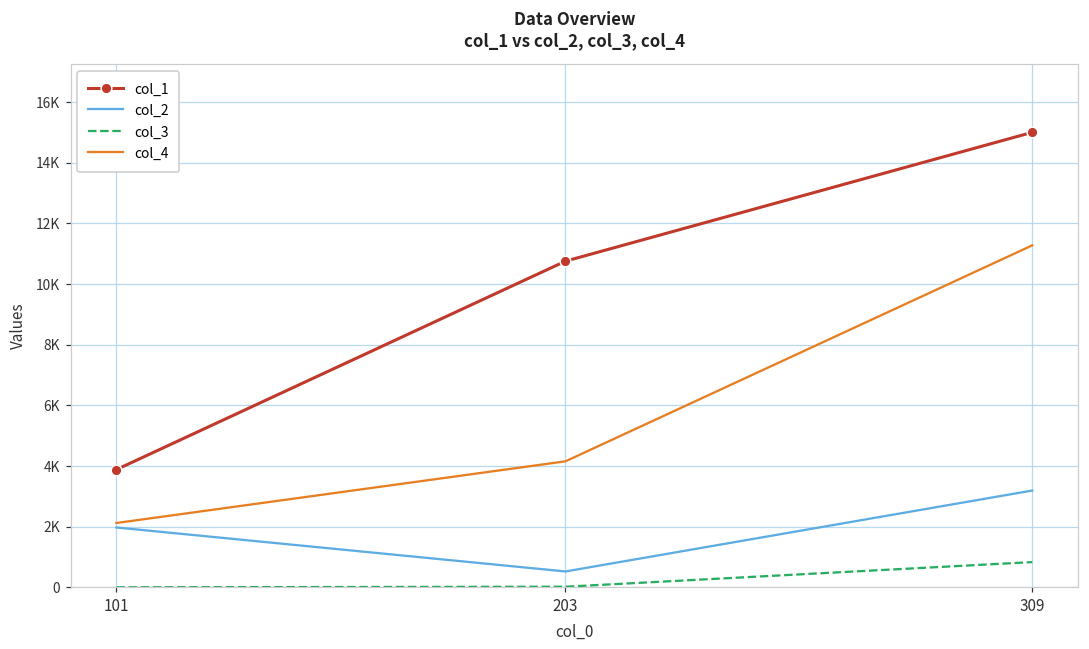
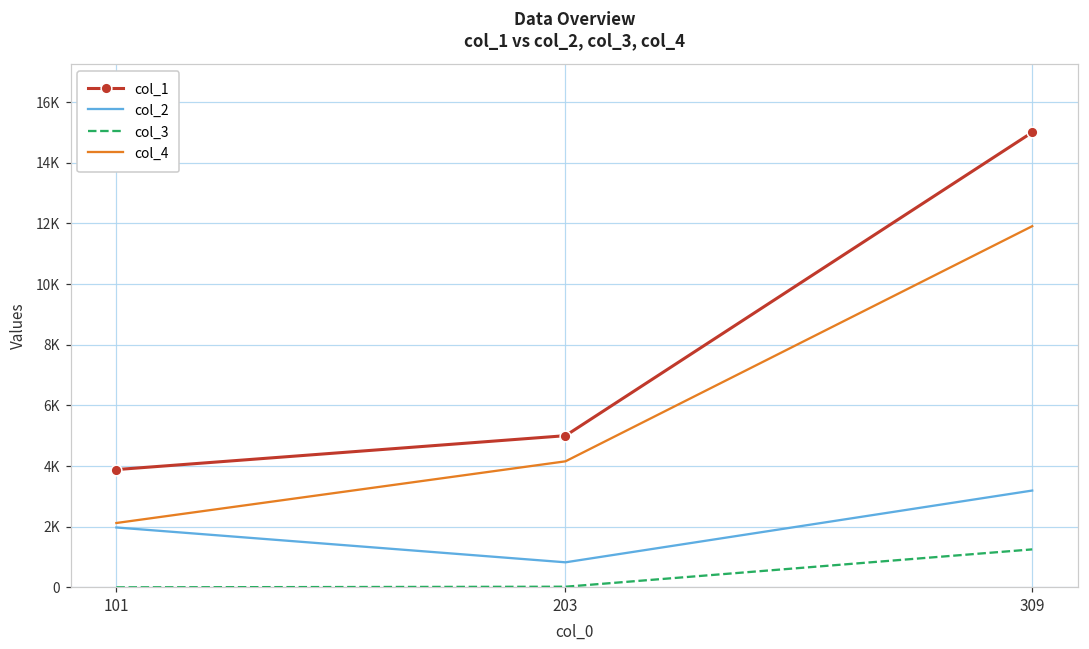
  {
    "col_1": {
      "101": 3900,
-     "203": 10800,
+     "203": 5000,
      "309": 15000
    },
    "col_2": {
      "101": 2000,
-     "203": 500,
+     "203": 800,
      "309": 3200
    },
    "col_3": {
      "101": 0,
      "203": 0,
-     "309": 800
+     "309": 1300
    },
    "col_4": {
      "101": 2100,
      "203": 4200,
-     "309": 11300
+     "309": 11900
    }
  }
